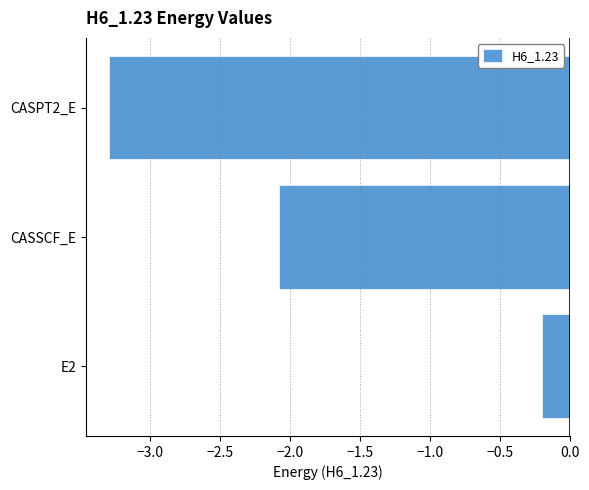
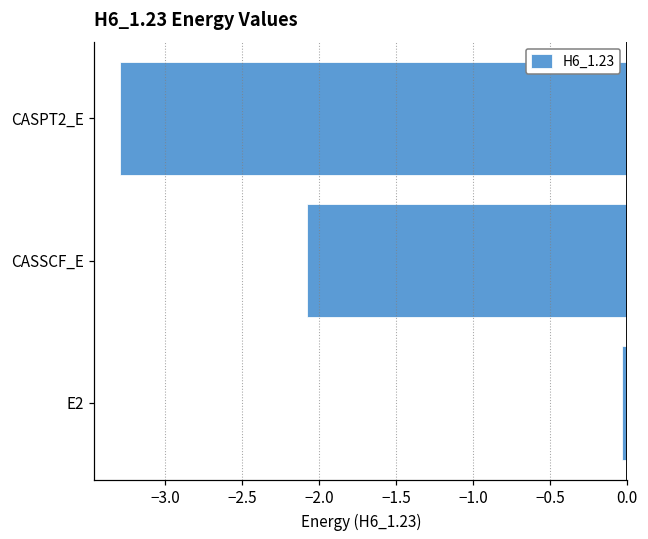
  {
    "CASPT2_E": -3.29,
    "CASSCF_E": -2.08,
-   "E2": -0.20
+   "E2": -0.04
  }
